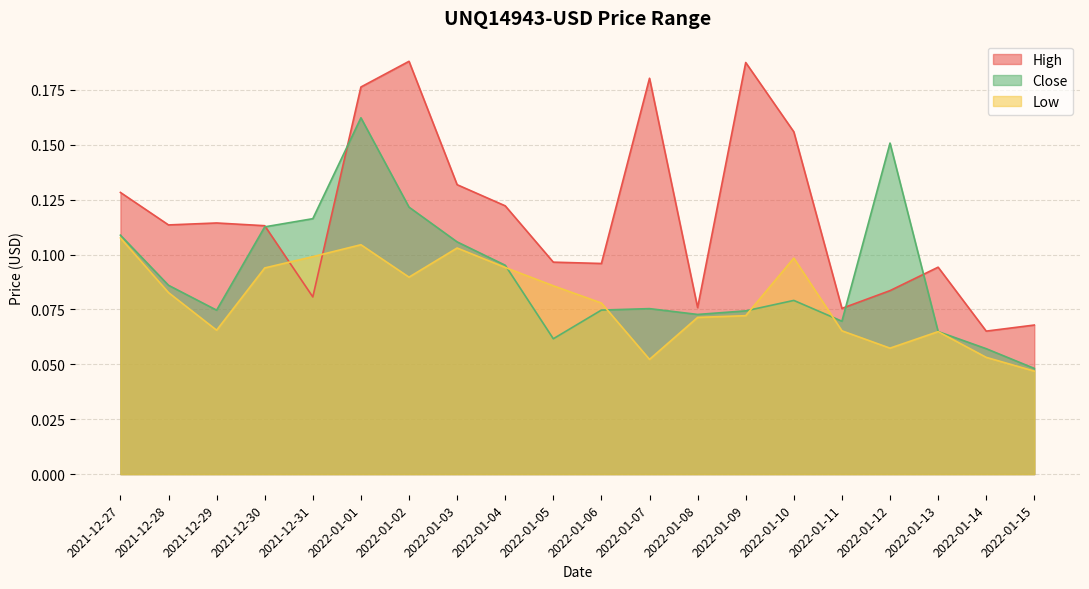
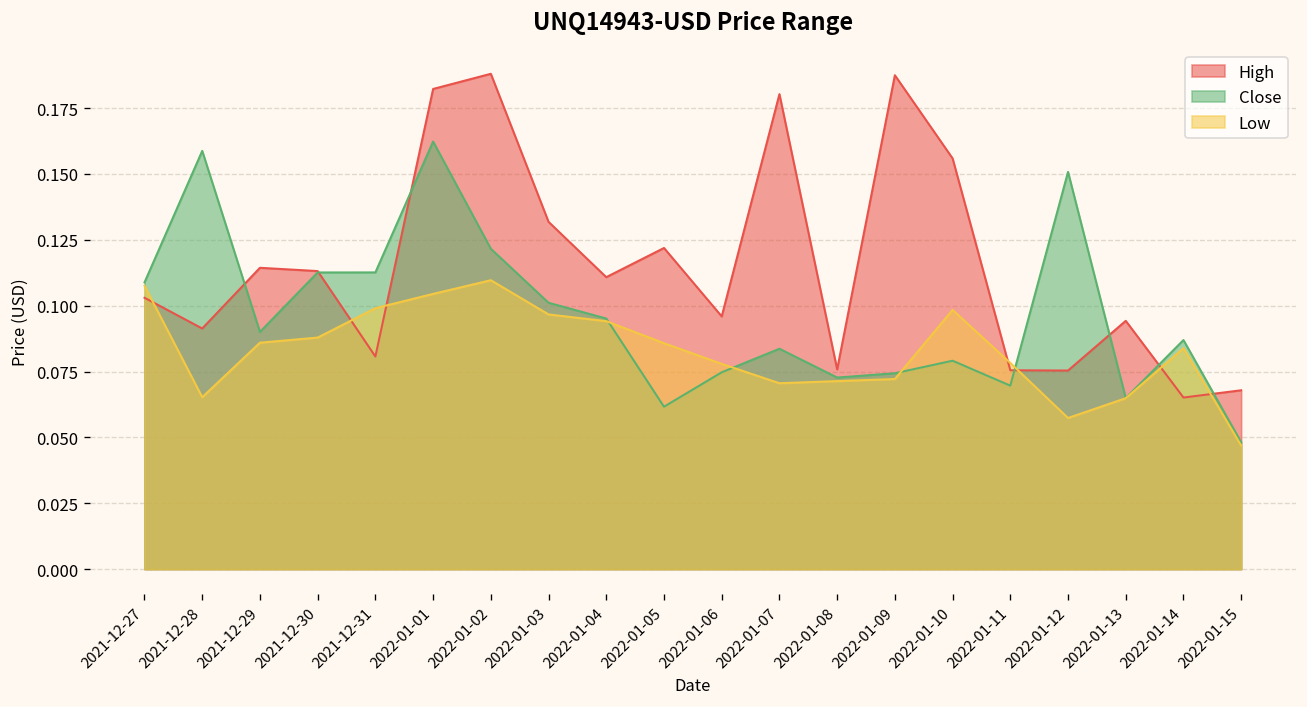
  {
    "High": {
-     "2021-12-27": 0.128,
-     "2021-12-28": 0.113,
+     "2021-12-27": 0.103,
+     "2021-12-28": 0.091,
      "2021-12-29": 0.114,
      "2021-12-31": 0.081,
-     "2022-01-01": 0.176,
+     "2022-01-01": 0.182,
      "2022-01-02": 0.188,
      "2022-01-03": 0.132,
-     "2022-01-04": 0.122,
-     "2022-01-05": 0.097,
+     "2022-01-04": 0.111,
+     "2022-01-05": 0.122,
      "2022-01-06": 0.096,
      "2022-01-07": 0.180,
      "2022-01-08": 0.076,
      "2022-01-09": 0.187,
      "2022-01-10": 0.156,
      "2022-01-11": 0.075,
-     "2022-01-12": 0.084,
+     "2022-01-12": 0.075,
      "2022-01-13": 0.094,
      "2022-01-14": 0.065,
      "2022-01-15": 0.068
    },
    "Close": {
      "2021-12-27": 0.109,
-     "2021-12-28": 0.086,
-     "2021-12-29": 0.075,
-     "2021-12-31": 0.116,
+     "2021-12-28": 0.159,
+     "2021-12-29": 0.090,
+     "2021-12-31": 0.113,
      "2022-01-01": 0.162,
      "2022-01-02": 0.122,
-     "2022-01-03": 0.106,
+     "2022-01-03": 0.101,
      "2022-01-05": 0.062,
      "2022-01-06": 0.075,
-     "2022-01-07": 0.075,
+     "2022-01-07": 0.084,
      "2022-01-08": 0.073,
      "2022-01-09": 0.074,
      "2022-01-10": 0.079,
      "2022-01-11": 0.070,
      "2022-01-12": 0.151,
-     "2022-01-14": 0.057,
+     "2022-01-14": 0.087,
      "2022-01-15": 0.048
    },
    "Low": {
      "2021-12-27": 0.108,
-     "2021-12-28": 0.083,
-     "2021-12-29": 0.066,
-     "2021-12-30": 0.094,
+     "2021-12-28": 0.065,
+     "2021-12-29": 0.086,
+     "2021-12-30": 0.088,
      "2021-12-31": 0.099,
      "2022-01-01": 0.104,
-     "2022-01-02": 0.090,
-     "2022-01-03": 0.103,
+     "2022-01-02": 0.110,
+     "2022-01-03": 0.097,
      "2022-01-05": 0.086,
      "2022-01-06": 0.078,
-     "2022-01-07": 0.052,
+     "2022-01-07": 0.071,
      "2022-01-08": 0.071,
      "2022-01-09": 0.072,
      "2022-01-10": 0.098,
-     "2022-01-11": 0.065,
+     "2022-01-11": 0.078,
      "2022-01-12": 0.057,
-     "2022-01-14": 0.053,
+     "2022-01-14": 0.084,
      "2022-01-15": 0.047
    }
  }
